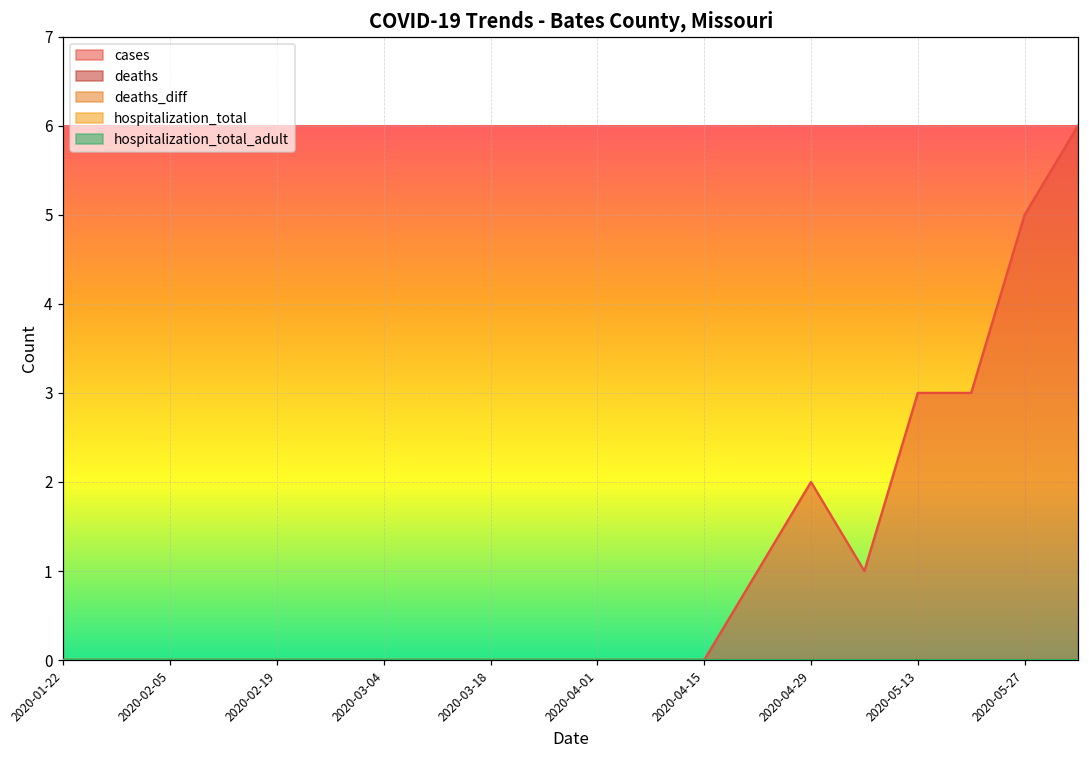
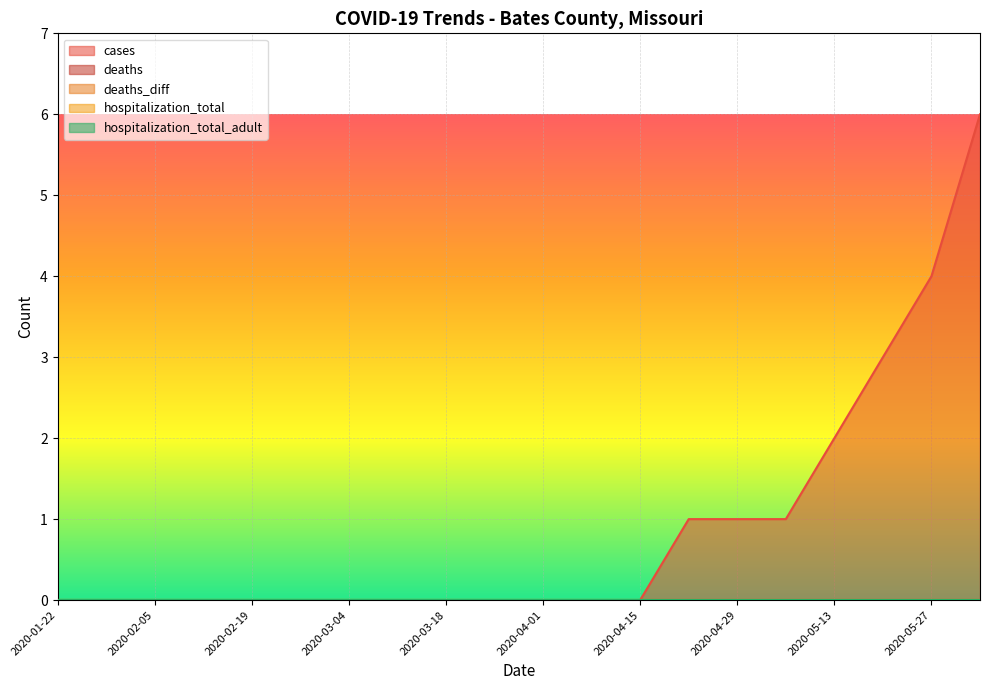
  {
    "cases": {
-     "2020-04-29": 2,
-     "2020-05-13": 3,
-     "2020-05-27": 5
+     "2020-04-29": 1,
+     "2020-05-13": 2,
+     "2020-05-27": 4
    },
    "hospitalization_total_adult": {
      "2020-04-29": 0,
      "2020-05-13": 0,
      "2020-05-27": 0
    }
  }
